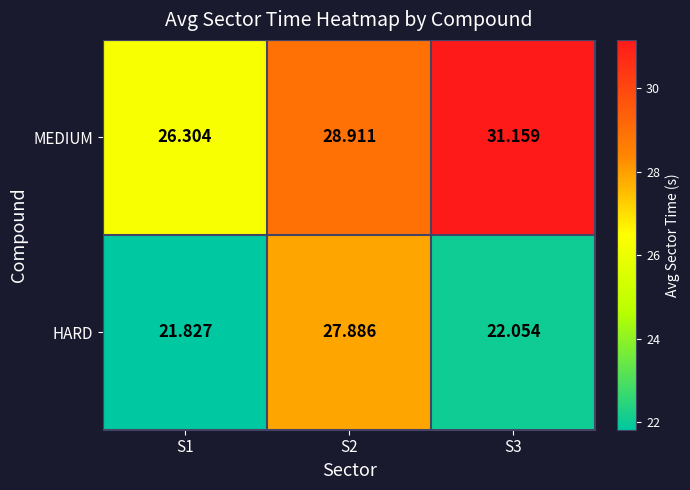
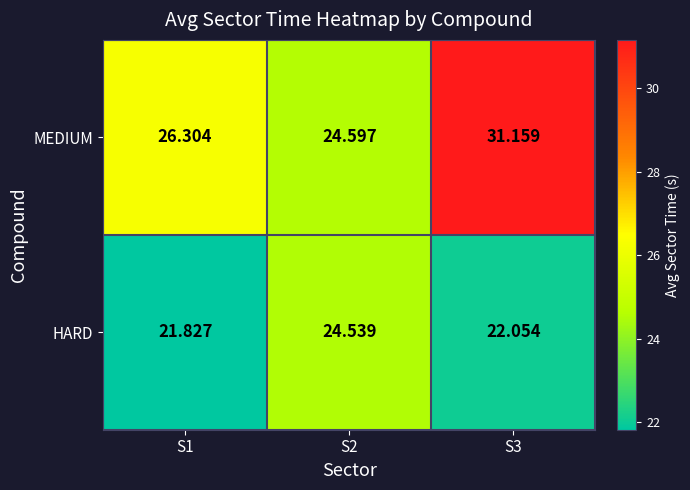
  {
    "MEDIUM": {
      "S1": 26.304,
-     "S2": 28.911,
+     "S2": 24.597,
      "S3": 31.159
    },
    "HARD": {
      "S1": 21.827,
-     "S2": 27.886,
+     "S2": 24.539,
      "S3": 22.054
    }
  }
